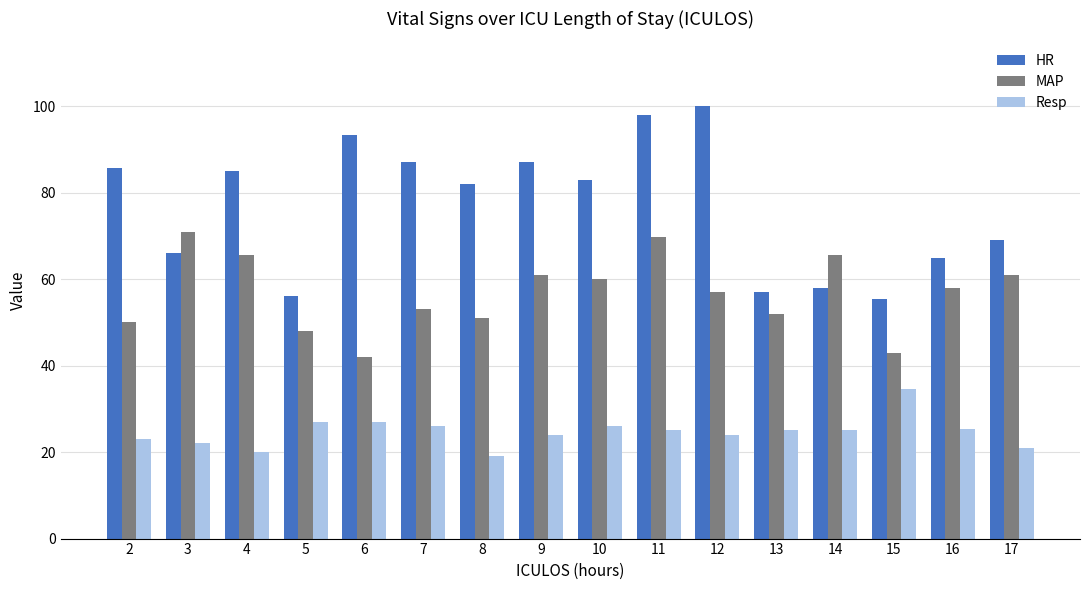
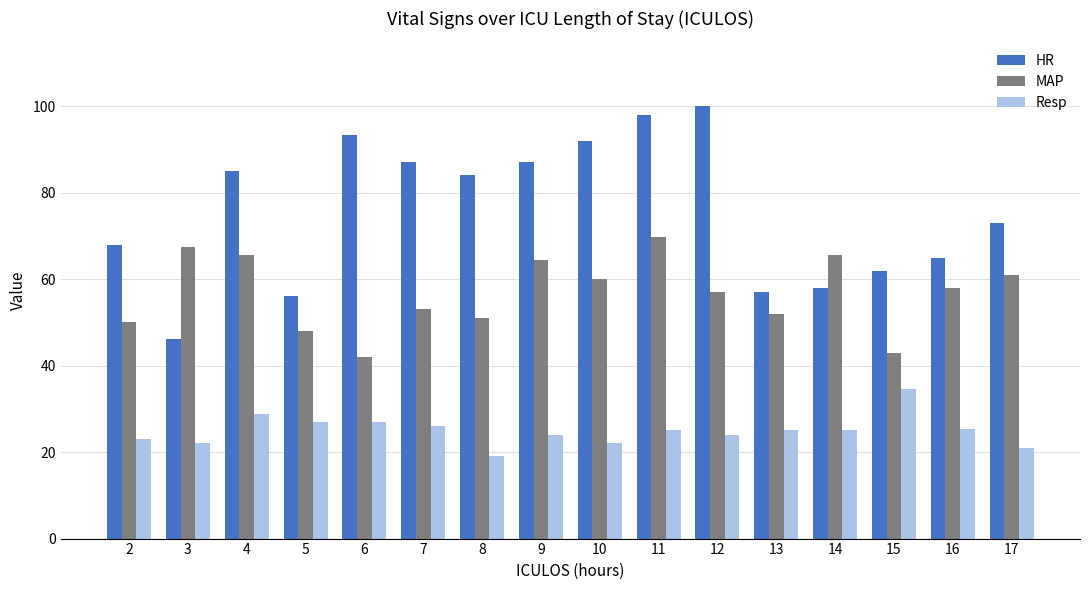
  {
    "HR": {
-     "2": 86,
-     "3": 66,
+     "2": 68,
+     "3": 46,
      "4": 85,
      "5": 56,
      "6": 93,
      "7": 87,
-     "8": 82,
+     "8": 84,
      "9": 87,
-     "10": 83,
+     "10": 92,
      "11": 98,
      "12": 100,
      "13": 57,
      "14": 58,
-     "15": 56,
+     "15": 62,
      "16": 65,
-     "17": 69
+     "17": 73
    },
    "MAP": {
      "2": 50,
-     "3": 71,
+     "3": 68,
      "4": 66,
      "5": 48,
      "6": 42,
      "7": 53,
      "8": 51,
-     "9": 61,
+     "9": 65,
      "10": 60,
      "11": 70,
      "12": 57,
      "13": 52,
      "14": 66,
      "15": 43,
      "16": 58,
      "17": 61
    },
    "Resp": {
      "2": 23,
      "3": 22,
-     "4": 20,
+     "4": 29,
      "5": 27,
      "6": 27,
      "7": 26,
      "8": 19,
      "9": 24,
-     "10": 26,
+     "10": 22,
      "11": 25,
      "12": 24,
      "13": 25,
      "14": 25,
      "15": 35,
      "16": 25,
      "17": 21
    }
  }
